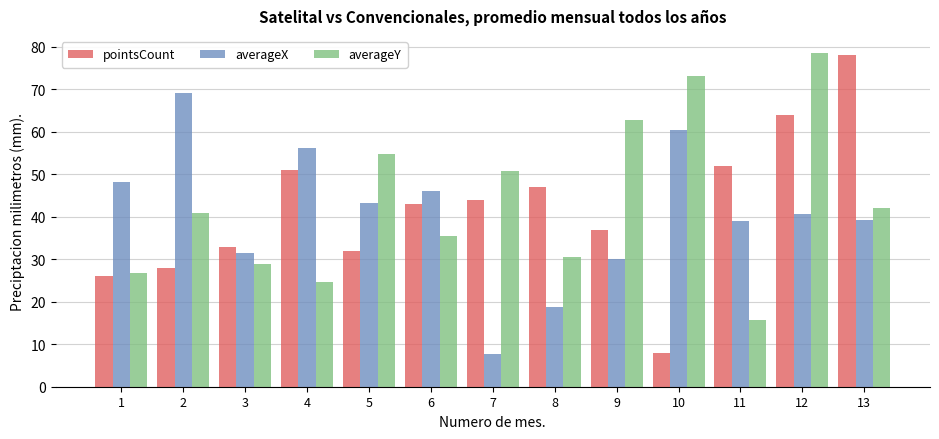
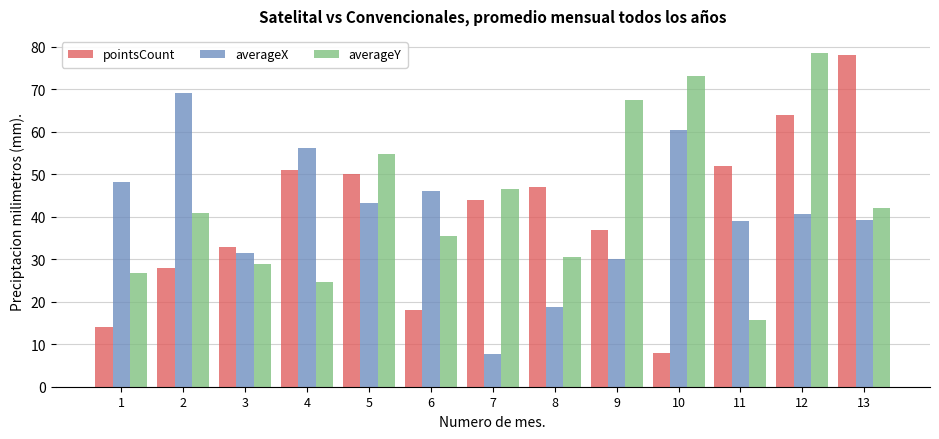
  {
    "pointsCount": {
-     "1": 26,
+     "1": 14,
      "2": 28,
      "3": 33,
      "4": 51,
-     "5": 32,
-     "6": 43,
+     "5": 50,
+     "6": 18,
      "7": 44,
      "8": 47,
      "9": 37,
      "10": 8,
      "11": 52,
      "12": 64,
      "13": 78
    },
    "averageX": {
      "1": 48,
      "2": 69,
      "3": 32,
      "4": 56,
      "5": 43,
      "6": 46,
      "7": 8,
      "8": 19,
      "9": 30,
      "10": 60,
      "11": 39,
      "12": 41,
      "13": 39
    },
    "averageY": {
      "1": 27,
      "2": 41,
      "3": 29,
      "4": 25,
      "5": 55,
      "6": 35,
-     "7": 51,
+     "7": 47,
      "8": 31,
-     "9": 63,
+     "9": 67,
      "10": 73,
      "11": 16,
      "12": 79,
      "13": 42
    }
  }
